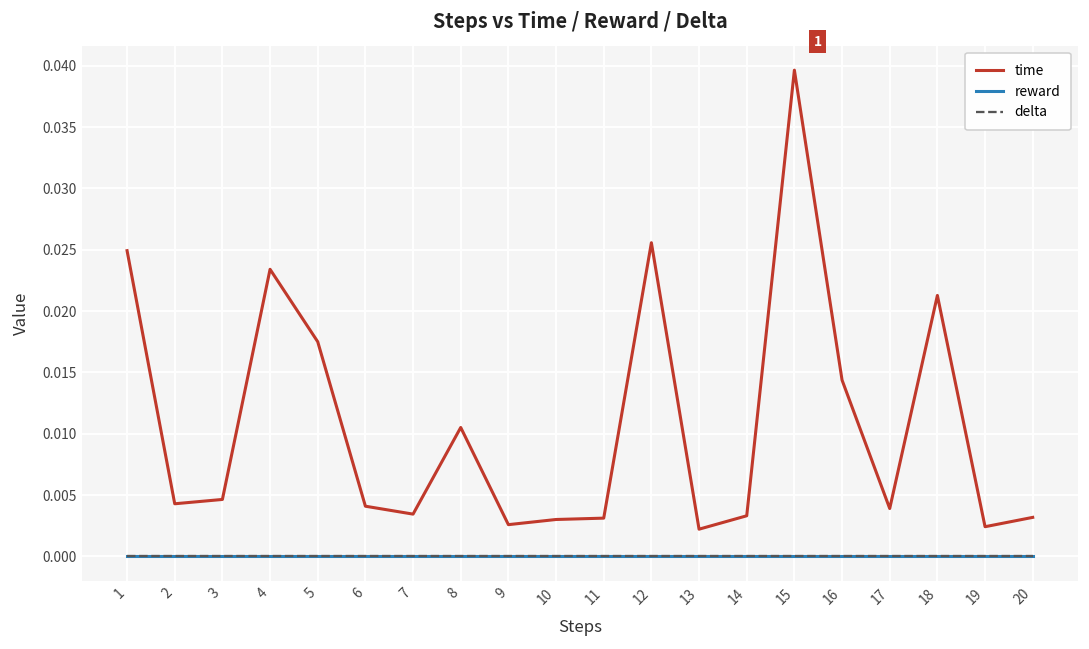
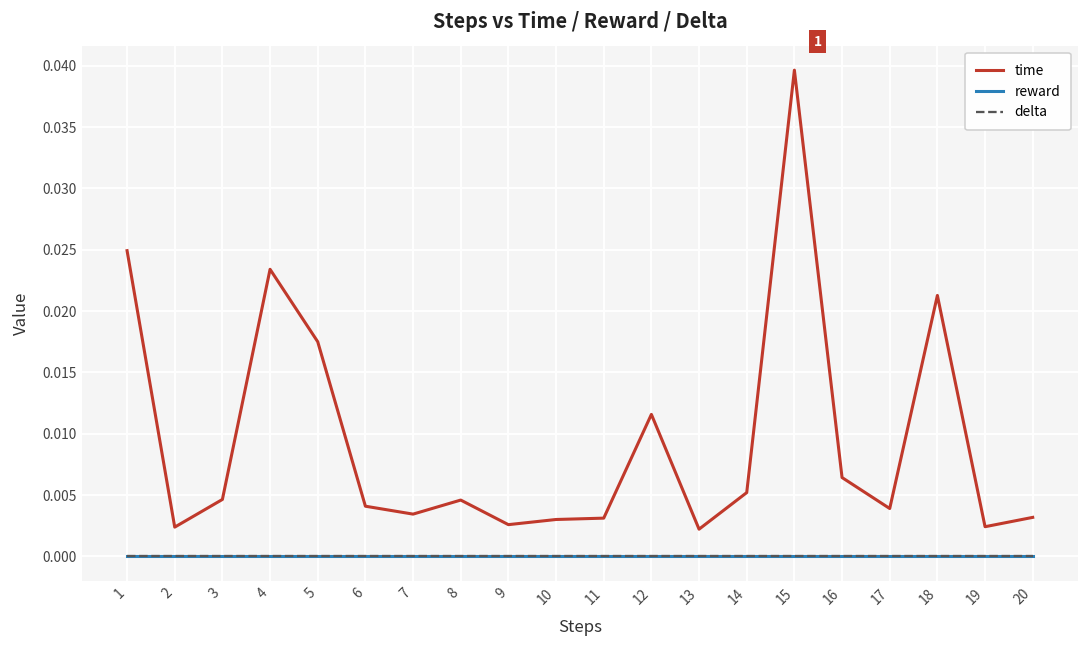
  {
    "time": {
      "1": 0.0249,
-     "2": 0.0043,
+     "2": 0.0024,
      "3": 0.0046,
      "4": 0.0234,
      "5": 0.0175,
      "6": 0.0041,
      "7": 0.0034,
-     "8": 0.0105,
+     "8": 0.0046,
      "9": 0.0026,
      "10": 0.0030,
      "11": 0.0031,
-     "12": 0.0256,
+     "12": 0.0116,
      "13": 0.0022,
-     "14": 0.0033,
+     "14": 0.0052,
      "15": 0.0396,
-     "16": 0.0144,
+     "16": 0.0064,
      "17": 0.0039,
      "18": 0.0213,
      "19": 0.0024,
      "20": 0.0032
    },
    "delta": {
      "1": 0.0000,
      "2": 0.0000,
      "3": 0.0000,
      "4": 0.0000,
      "5": 0.0000,
      "6": 0.0000,
      "7": 0.0000,
      "8": 0.0000,
      "9": 0.0000,
      "10": 0.0000,
      "11": 0.0000,
      "12": 0.0000,
      "13": 0.0000,
      "14": 0.0000,
      "15": 0.0000,
      "16": 0.0000,
      "17": 0.0000,
      "18": 0.0000,
      "19": 0.0000,
      "20": 0.0000
    }
  }
